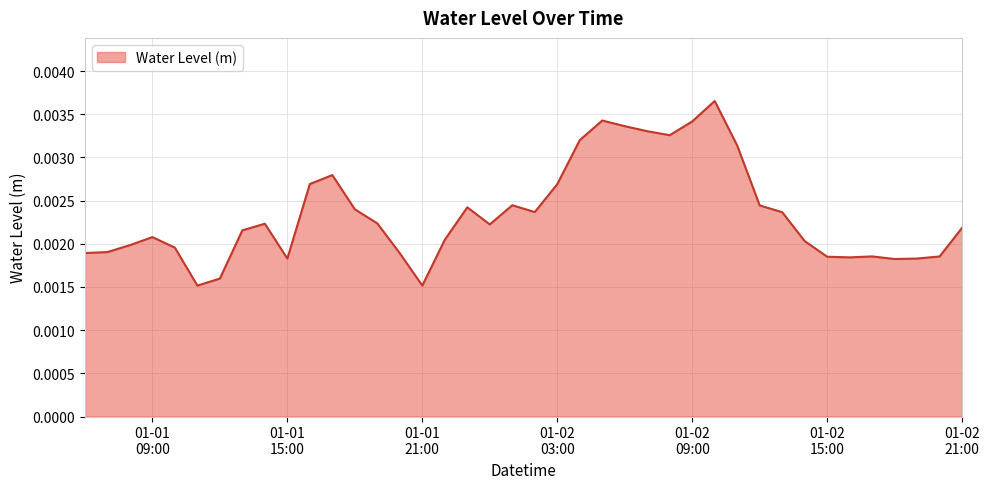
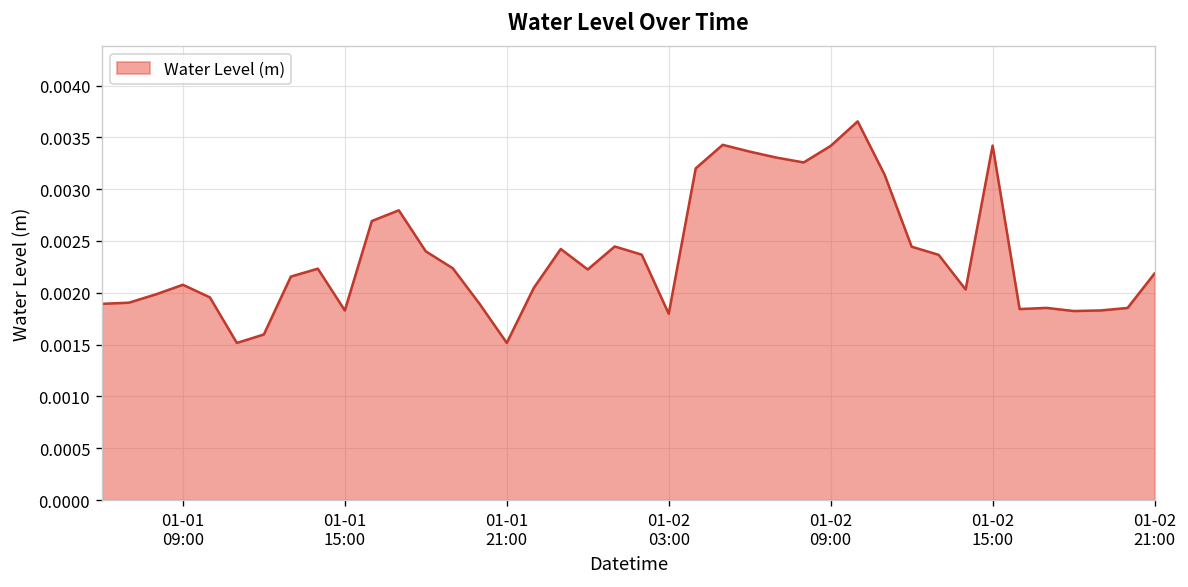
  {
    "01-01 09:00": 0.0021,
    "01-01 15:00": 0.0018,
    "01-01 21:00": 0.0015,
-   "01-02 03:00": 0.0027,
+   "01-02 03:00": 0.0018,
    "01-02 09:00": 0.0034,
-   "01-02 15:00": 0.0019,
+   "01-02 15:00": 0.0034,
    "01-02 21:00": 0.0022
  }
